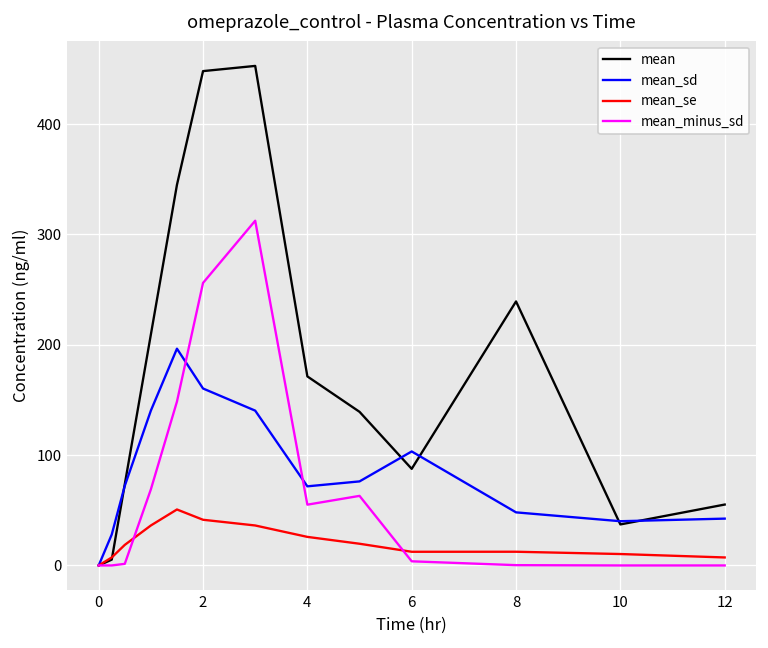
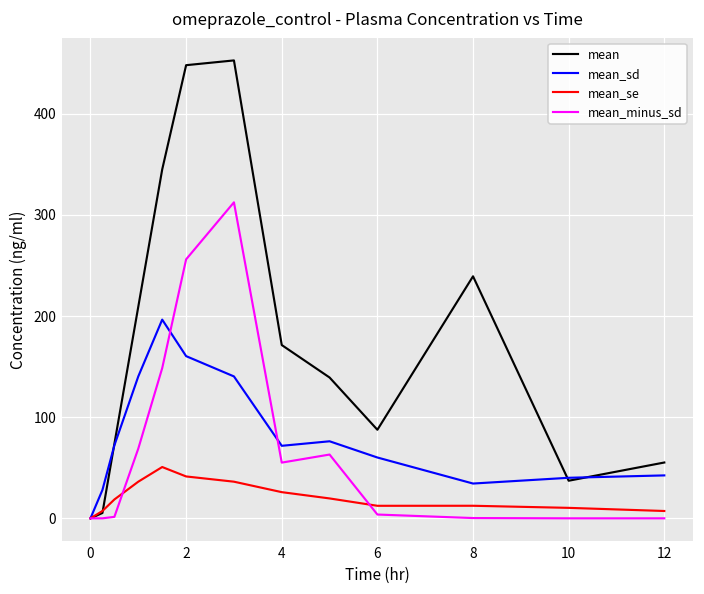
  {
    "mean": {
      "2": 450,
      "4": 170,
      "6": 90,
      "8": 240,
      "10": 40,
      "12": 60
    },
    "mean_sd": {
      "2": 160,
      "4": 70,
-     "6": 100,
-     "8": 50,
+     "6": 60,
+     "8": 30,
      "10": 40,
      "12": 40
    },
    "mean_se": {
      "2": 40,
      "4": 30,
      "6": 10,
      "8": 10,
      "10": 10,
      "12": 10
    },
    "mean_minus_sd": {
      "2": 260,
      "4": 60,
      "6": 0,
      "8": 0,
      "10": 0,
      "12": 0
    }
  }
